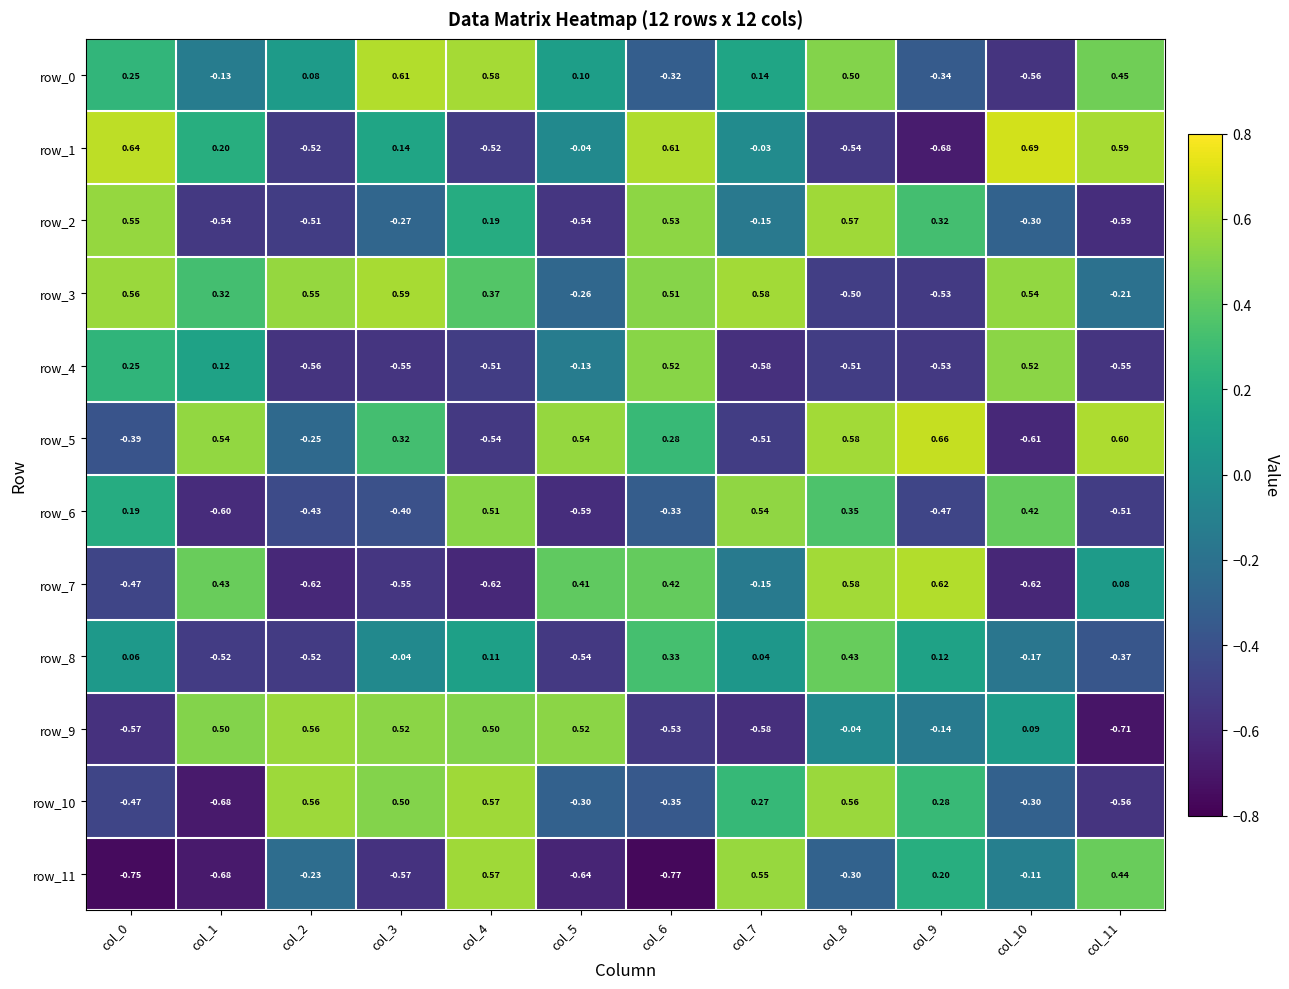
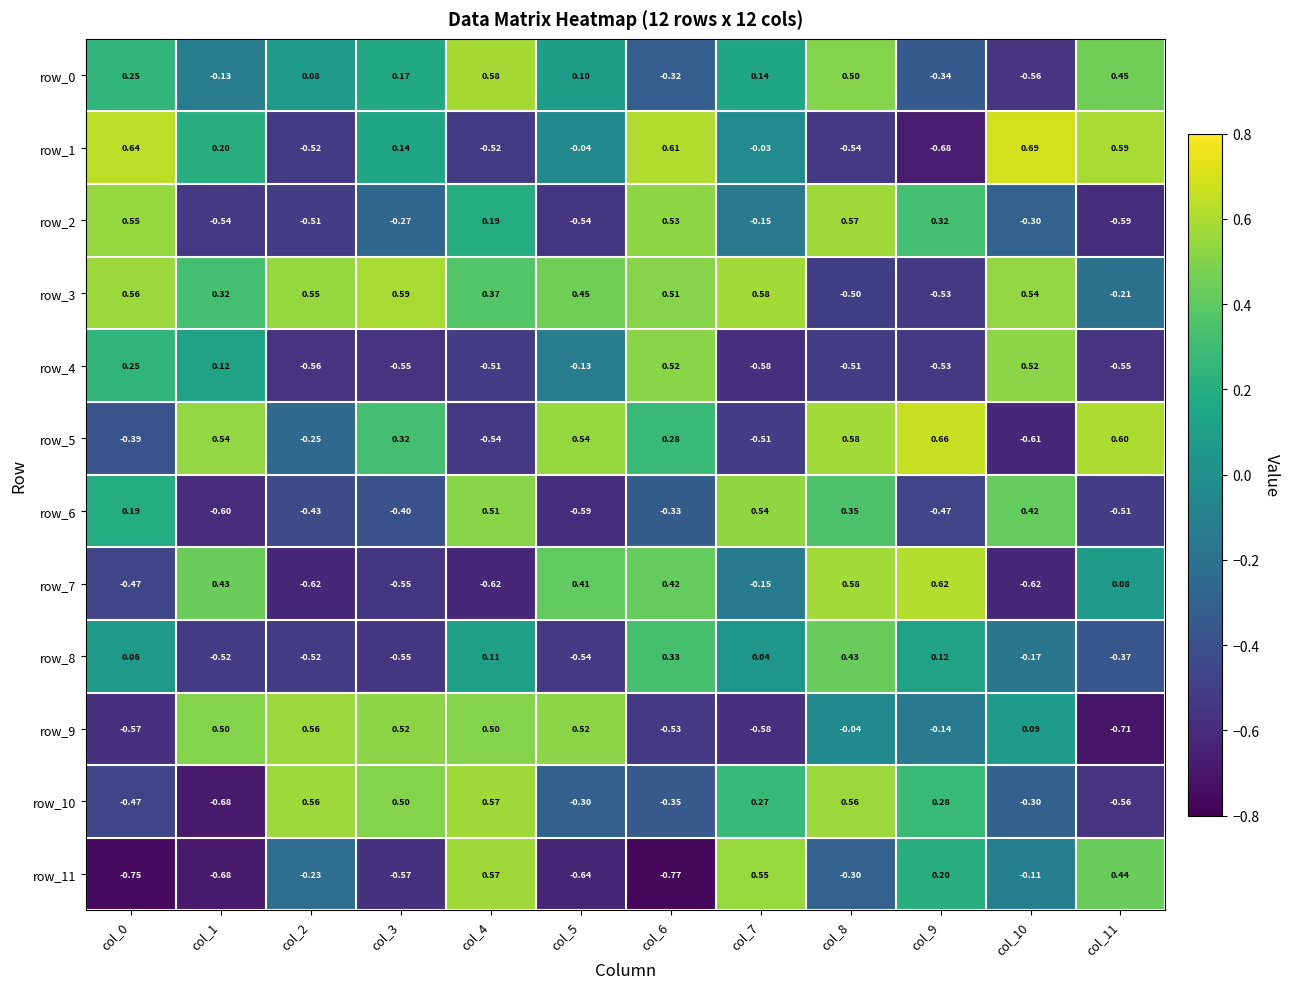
  {
    "row_0": {
      "col_0": 0.25,
      "col_1": -0.13,
      "col_2": 0.08,
-     "col_3": 0.61,
+     "col_3": 0.17,
      "col_4": 0.58,
      "col_5": 0.10,
      "col_6": -0.32,
      "col_7": 0.14,
      "col_8": 0.50,
      "col_9": -0.34,
      "col_10": -0.56,
      "col_11": 0.45
    },
    "row_1": {
      "col_0": 0.64,
      "col_1": 0.20,
      "col_2": -0.52,
      "col_3": 0.14,
      "col_4": -0.52,
      "col_5": -0.04,
      "col_6": 0.61,
      "col_7": -0.03,
      "col_8": -0.54,
      "col_9": -0.68,
      "col_10": 0.69,
      "col_11": 0.59
    },
    "row_2": {
      "col_0": 0.55,
      "col_1": -0.54,
      "col_2": -0.51,
      "col_3": -0.27,
      "col_4": 0.19,
      "col_5": -0.54,
      "col_6": 0.53,
      "col_7": -0.15,
      "col_8": 0.57,
      "col_9": 0.32,
      "col_10": -0.30,
      "col_11": -0.59
    },
    "row_3": {
      "col_0": 0.56,
      "col_1": 0.32,
      "col_2": 0.55,
      "col_3": 0.59,
      "col_4": 0.37,
-     "col_5": -0.26,
+     "col_5": 0.45,
      "col_6": 0.51,
      "col_7": 0.58,
      "col_8": -0.50,
      "col_9": -0.53,
      "col_10": 0.54,
      "col_11": -0.21
    },
    "row_4": {
      "col_0": 0.25,
      "col_1": 0.12,
      "col_2": -0.56,
      "col_3": -0.55,
      "col_4": -0.51,
      "col_5": -0.13,
      "col_6": 0.52,
      "col_7": -0.58,
      "col_8": -0.51,
      "col_9": -0.53,
      "col_10": 0.52,
      "col_11": -0.55
    },
    "row_5": {
      "col_0": -0.39,
      "col_1": 0.54,
      "col_2": -0.25,
      "col_3": 0.32,
      "col_4": -0.54,
      "col_5": 0.54,
      "col_6": 0.28,
      "col_7": -0.51,
      "col_8": 0.58,
      "col_9": 0.66,
      "col_10": -0.61,
      "col_11": 0.60
    },
    "row_6": {
      "col_0": 0.19,
      "col_1": -0.60,
      "col_2": -0.43,
      "col_3": -0.40,
      "col_4": 0.51,
      "col_5": -0.59,
      "col_6": -0.33,
      "col_7": 0.54,
      "col_8": 0.35,
      "col_9": -0.47,
      "col_10": 0.42,
      "col_11": -0.51
    },
    "row_7": {
      "col_0": -0.47,
      "col_1": 0.43,
      "col_2": -0.62,
      "col_3": -0.55,
      "col_4": -0.62,
      "col_5": 0.41,
      "col_6": 0.42,
      "col_7": -0.15,
      "col_8": 0.58,
      "col_9": 0.62,
      "col_10": -0.62,
      "col_11": 0.08
    },
    "row_8": {
      "col_0": 0.06,
      "col_1": -0.52,
      "col_2": -0.52,
-     "col_3": -0.04,
+     "col_3": -0.55,
      "col_4": 0.11,
      "col_5": -0.54,
      "col_6": 0.33,
      "col_7": 0.04,
      "col_8": 0.43,
      "col_9": 0.12,
      "col_10": -0.17,
      "col_11": -0.37
    },
    "row_9": {
      "col_0": -0.57,
      "col_1": 0.50,
      "col_2": 0.56,
      "col_3": 0.52,
      "col_4": 0.50,
      "col_5": 0.52,
      "col_6": -0.53,
      "col_7": -0.58,
      "col_8": -0.04,
      "col_9": -0.14,
      "col_10": 0.09,
      "col_11": -0.71
    },
    "row_10": {
      "col_0": -0.47,
      "col_1": -0.68,
      "col_2": 0.56,
      "col_3": 0.50,
      "col_4": 0.57,
      "col_5": -0.30,
      "col_6": -0.35,
      "col_7": 0.27,
      "col_8": 0.56,
      "col_9": 0.28,
      "col_10": -0.30,
      "col_11": -0.56
    },
    "row_11": {
      "col_0": -0.75,
      "col_1": -0.68,
      "col_2": -0.23,
      "col_3": -0.57,
      "col_4": 0.57,
      "col_5": -0.64,
      "col_6": -0.77,
      "col_7": 0.55,
      "col_8": -0.30,
      "col_9": 0.20,
      "col_10": -0.11,
      "col_11": 0.44
    }
  }
